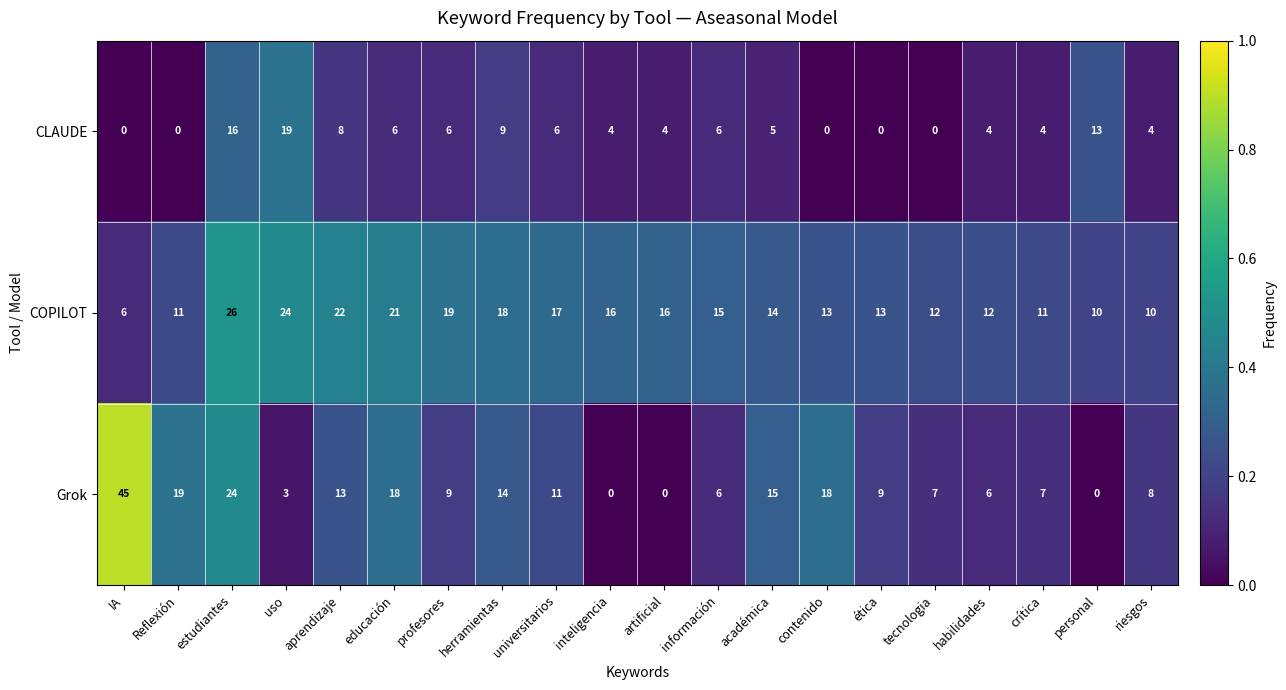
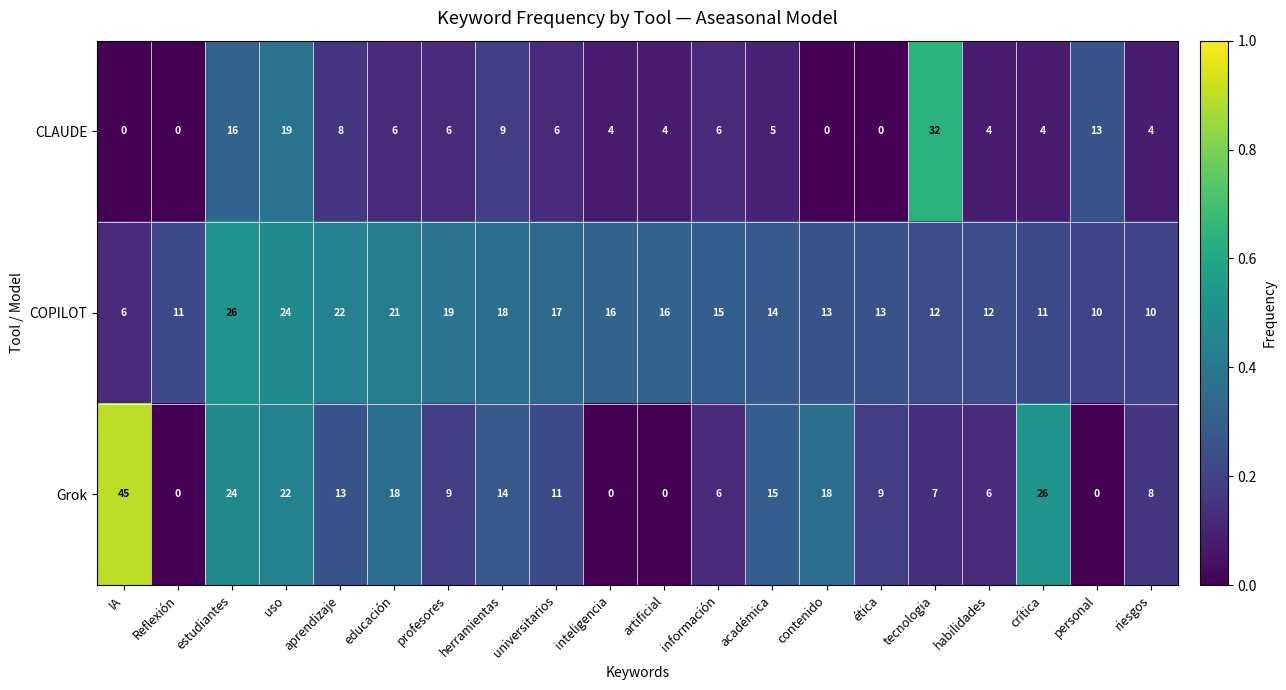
  {
    "CLAUDE": {
      "IA": 0,
      "Reflexión": 0,
      "estudiantes": 16,
      "uso": 19,
      "aprendizaje": 8,
      "educación": 6,
      "profesores": 6,
      "herramientas": 9,
      "universitarios": 6,
      "inteligencia": 4,
      "artificial": 4,
      "información": 6,
      "académica": 5,
      "contenido": 0,
      "ética": 0,
-     "tecnologia": 0,
+     "tecnologia": 32,
      "habilidades": 4,
      "crítica": 4,
      "personal": 13,
      "riesgos": 4
    },
    "COPILOT": {
      "IA": 6,
      "Reflexión": 11,
      "estudiantes": 26,
      "uso": 24,
      "aprendizaje": 22,
      "educación": 21,
      "profesores": 19,
      "herramientas": 18,
      "universitarios": 17,
      "inteligencia": 16,
      "artificial": 16,
      "información": 15,
      "académica": 14,
      "contenido": 13,
      "ética": 13,
      "tecnologia": 12,
      "habilidades": 12,
      "crítica": 11,
      "personal": 10,
      "riesgos": 10
    },
    "Grok": {
      "IA": 45,
-     "Reflexión": 19,
+     "Reflexión": 0,
      "estudiantes": 24,
-     "uso": 3,
+     "uso": 22,
      "aprendizaje": 13,
      "educación": 18,
      "profesores": 9,
      "herramientas": 14,
      "universitarios": 11,
      "inteligencia": 0,
      "artificial": 0,
      "información": 6,
      "académica": 15,
      "contenido": 18,
      "ética": 9,
      "tecnologia": 7,
      "habilidades": 6,
-     "crítica": 7,
+     "crítica": 26,
      "personal": 0,
      "riesgos": 8
    }
  }
